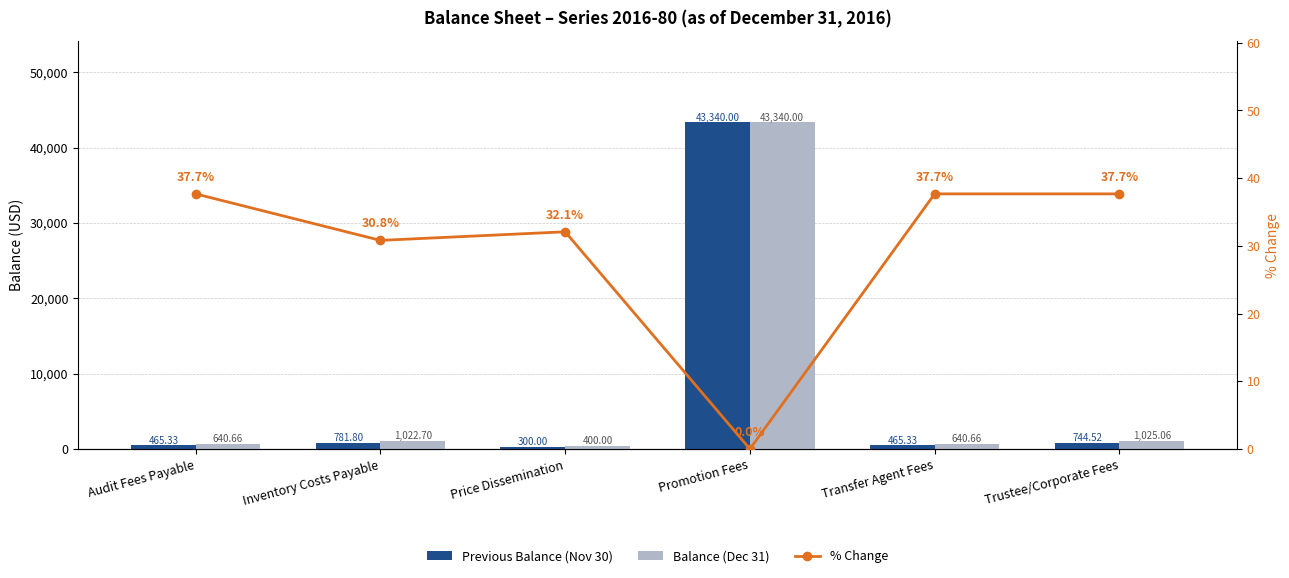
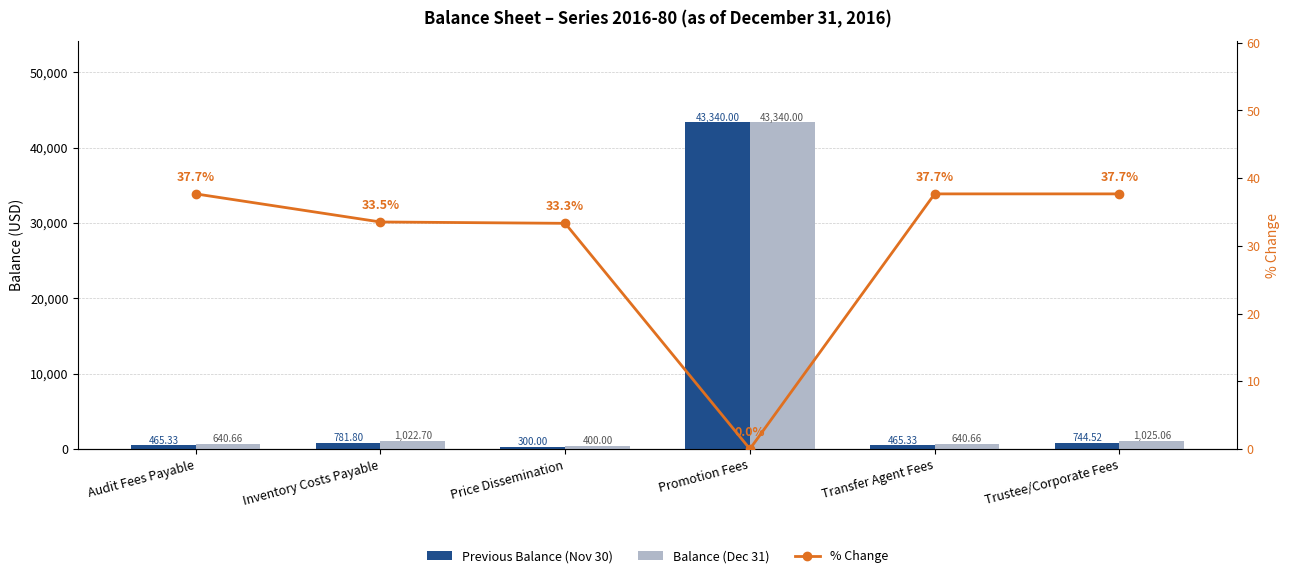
  {
    "Previous Balance (Nov 30)": {
      "Audit Fees Payable": "465.33",
      "Inventory Costs Payable": "781.80",
      "Price Dissemination": "300.00",
      "Promotion Fees": "43,340.00",
      "Transfer Agent Fees": "465.33",
      "Trustee/Corporate Fees": "744.52"
    },
    "Balance (Dec 31)": {
      "Audit Fees Payable": "640.66",
      "Inventory Costs Payable": "1,022.70",
      "Price Dissemination": "400.00",
      "Promotion Fees": "43,340.00",
      "Transfer Agent Fees": "640.66",
      "Trustee/Corporate Fees": "1,025.06"
    },
    "% Change": {
      "Audit Fees Payable": "37.7%",
-     "Inventory Costs Payable": "30.8%",
-     "Price Dissemination": "32.1%",
+     "Inventory Costs Payable": "33.5%",
+     "Price Dissemination": "33.3%",
      "Promotion Fees": "0.0%",
      "Transfer Agent Fees": "37.7%",
      "Trustee/Corporate Fees": "37.7%"
    }
  }
